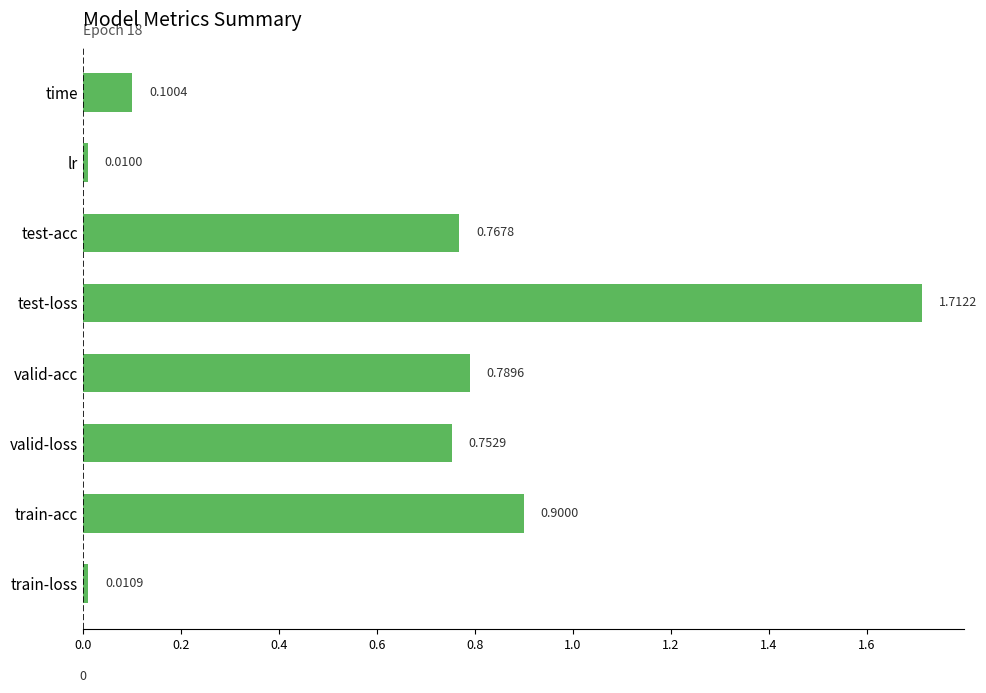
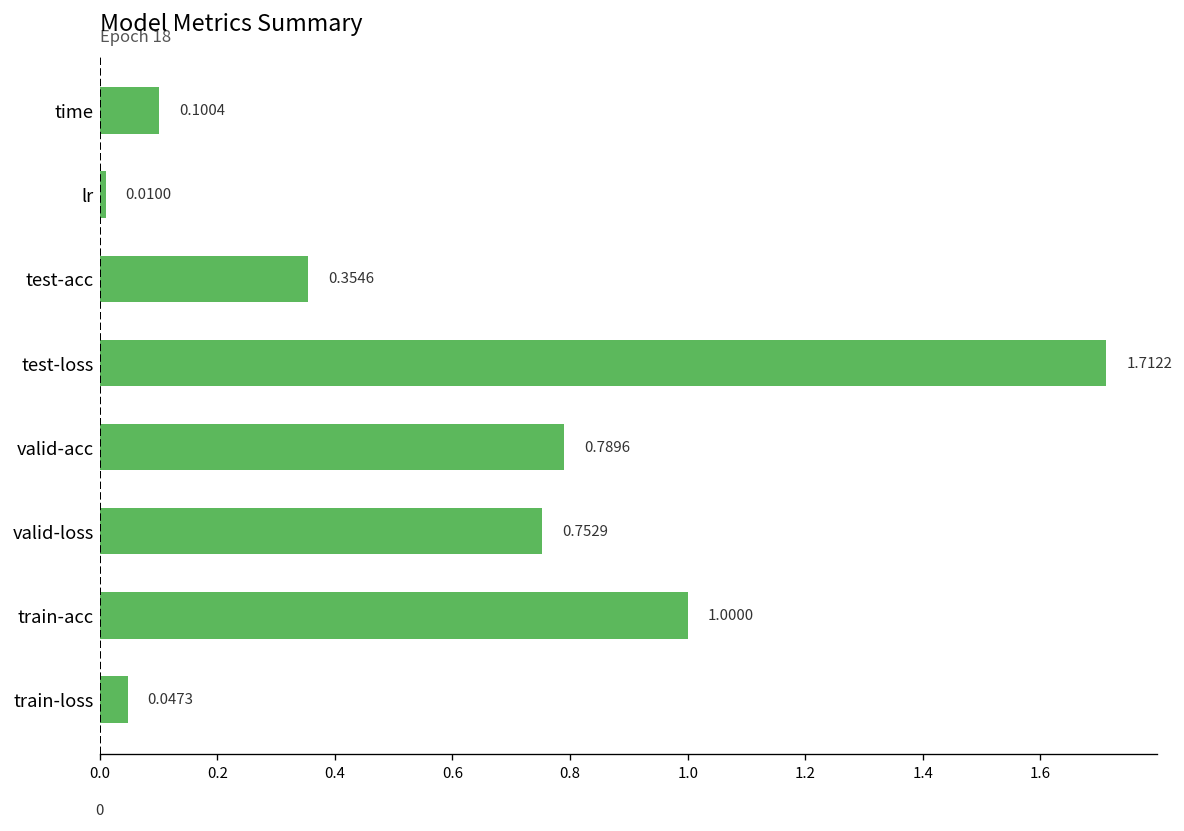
  {
    "time": 0.1004,
    "lr": 0.0100,
-   "test-acc": 0.7678,
+   "test-acc": 0.3546,
    "test-loss": 1.7122,
    "valid-acc": 0.7896,
    "valid-loss": 0.7529,
-   "train-acc": 0.9000,
-   "train-loss": 0.0109
+   "train-acc": 1.0000,
+   "train-loss": 0.0473
  }
